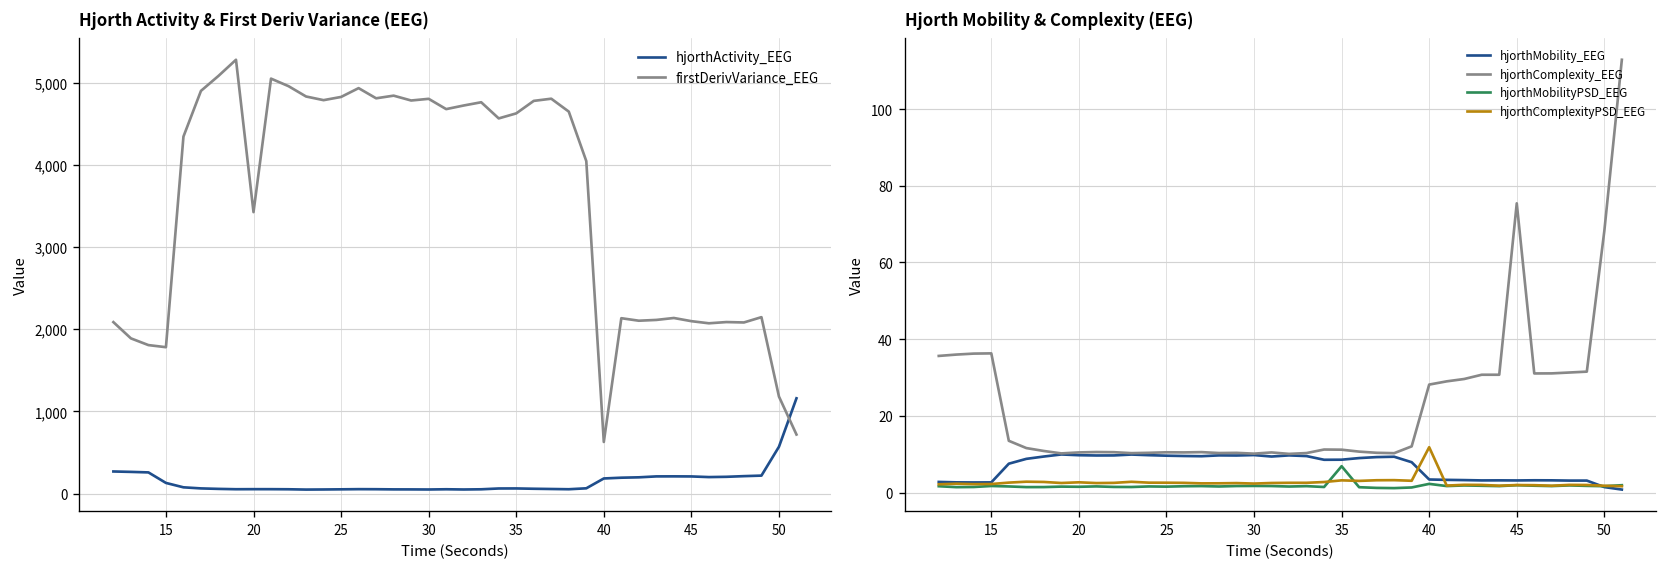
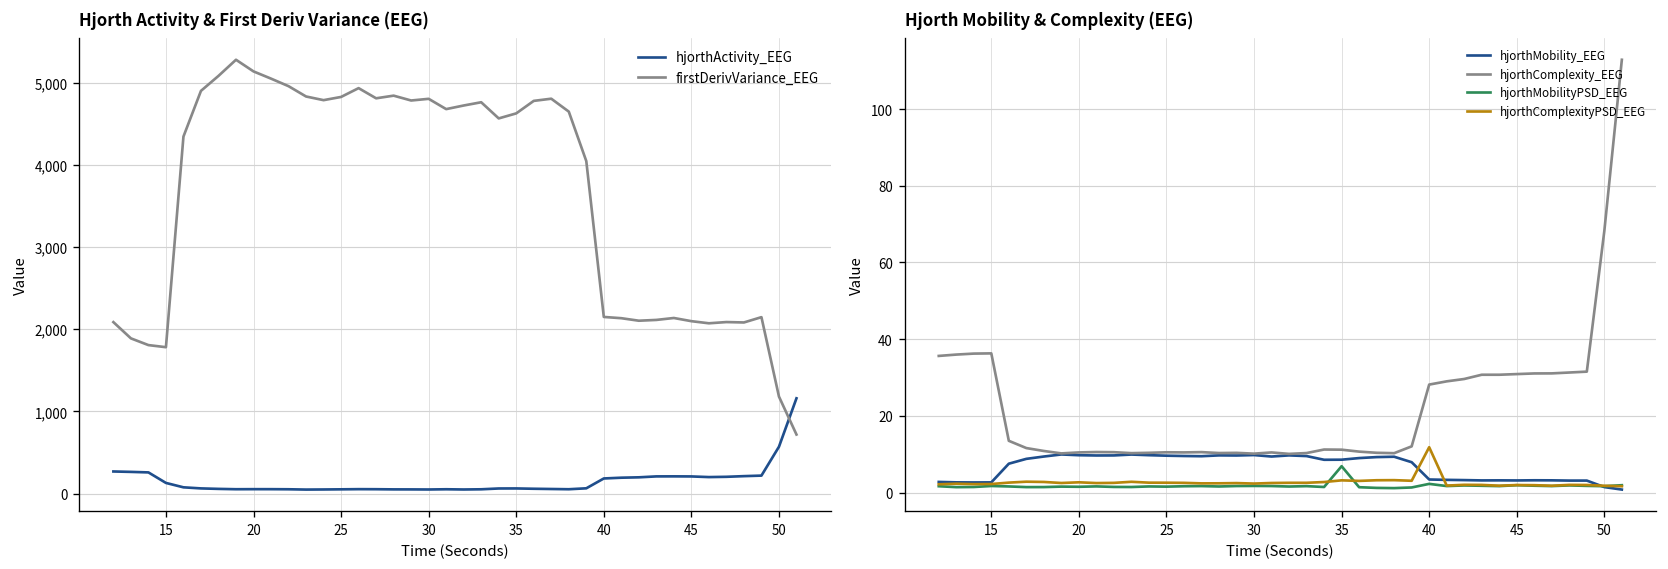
  {
    "Hjorth Activity & First Deriv Variance (EEG)": {
      "hjorthActivity_EEG": {
        "15": "100",
        "20": "100",
        "25": "100",
        "30": "100",
        "35": "100",
        "40": "200",
        "45": "200",
        "50": "600"
      },
      "firstDerivVariance_EEG": {
        "15": "1,800",
-       "20": "3,400",
+       "20": "5,100",
        "25": "4,800",
        "30": "4,800",
        "35": "4,600",
-       "40": "600",
+       "40": "2,200",
        "45": "2,100",
        "50": "1,200"
      }
    },
    "Hjorth Mobility & Complexity (EEG)": {
      "hjorthMobility_EEG": {
        "25": "10",
        "35": "9",
        "40": "3",
        "45": "3"
      },
      "hjorthComplexity_EEG": {
        "15": "36",
        "25": "11",
        "35": "11",
        "40": "28",
-       "45": "75",
+       "45": "31",
        "50": "68"
      },
      "hjorthMobilityPSD_EEG": {
        "20": "2",
        "25": "2",
        "35": "7",
        "40": "2"
      },
      "hjorthComplexityPSD_EEG": {
        "20": "3",
        "25": "3",
        "35": "3",
        "40": "12"
      }
    }
  }
